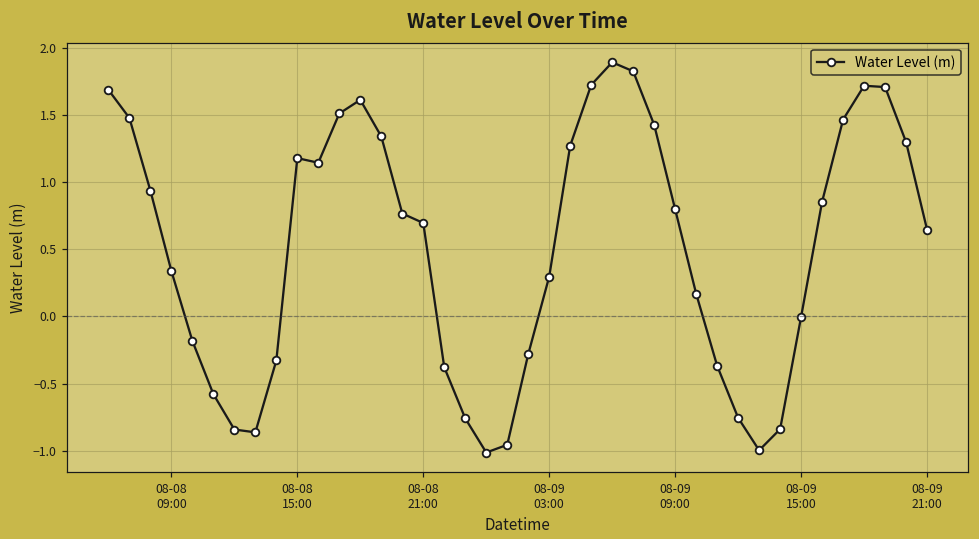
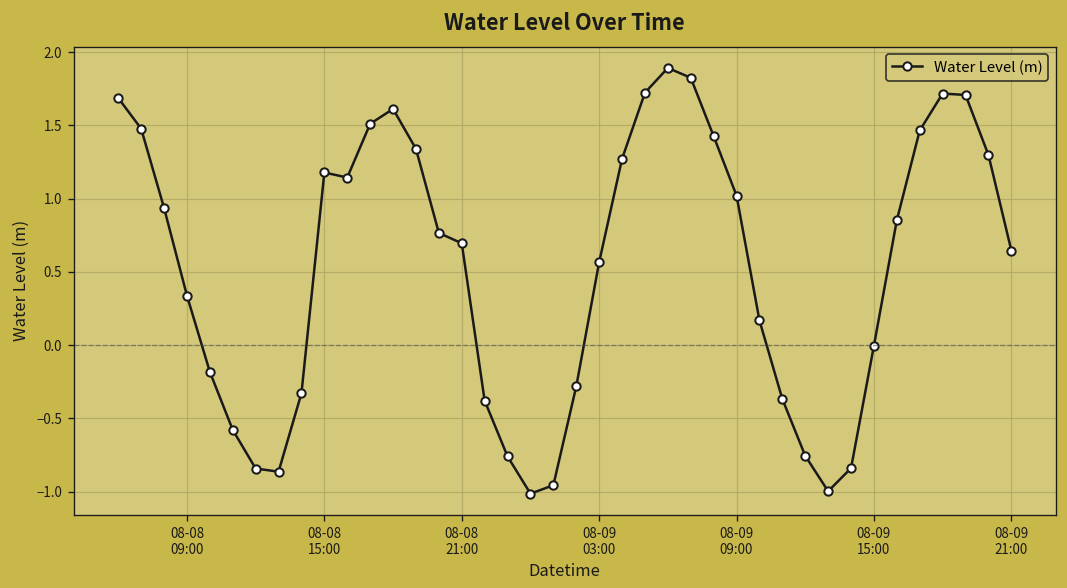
  {
    "08-08 09:00": 0.34,
    "08-08 15:00": 1.18,
    "08-08 21:00": 0.70,
-   "08-09 03:00": 0.30,
-   "08-09 09:00": 0.80,
+   "08-09 03:00": 0.57,
+   "08-09 09:00": 1.02,
    "08-09 15:00": 0.00,
    "08-09 21:00": 0.65
  }
